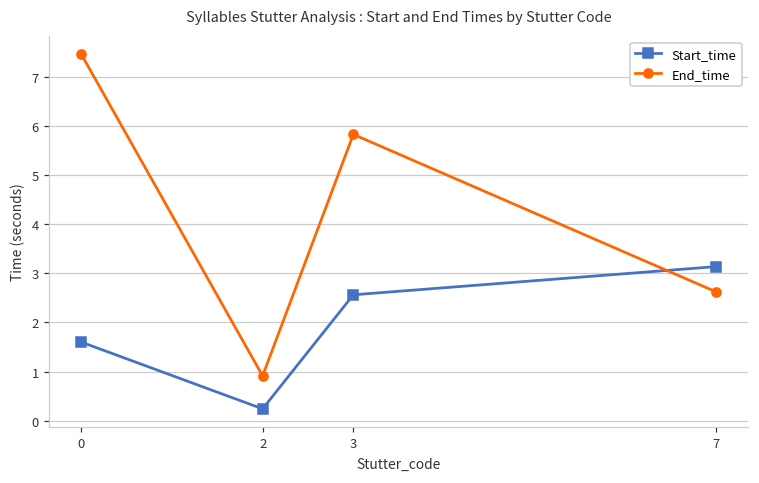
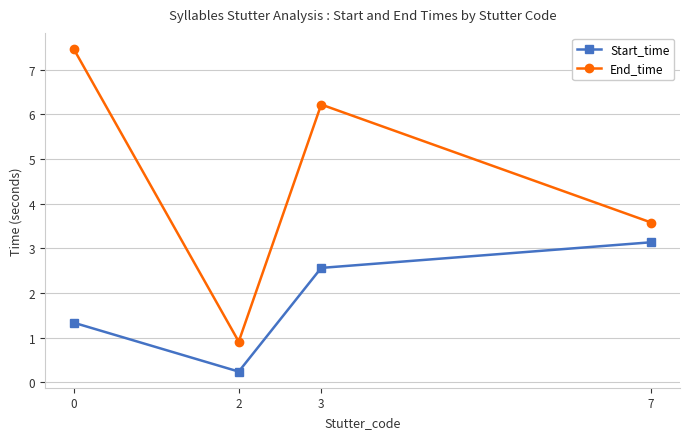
  {
    "Start_time": {
-     "0": 1.6,
+     "0": 1.3,
      "2": 0.2,
      "3": 2.6,
      "7": 3.1
    },
    "End_time": {
      "0": 7.5,
      "2": 0.9,
-     "3": 5.8,
-     "7": 2.6
+     "3": 6.2,
+     "7": 3.6
    }
  }
